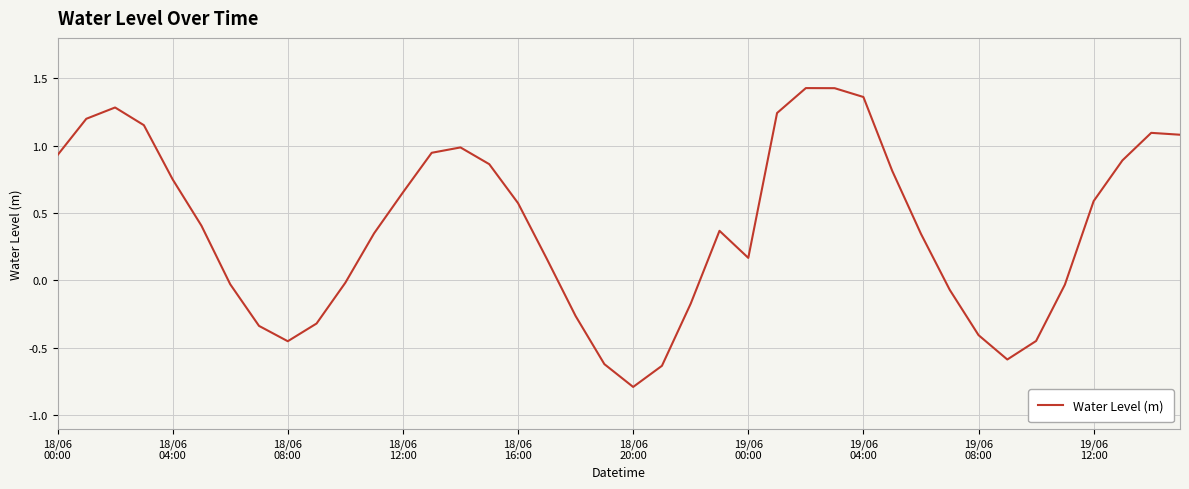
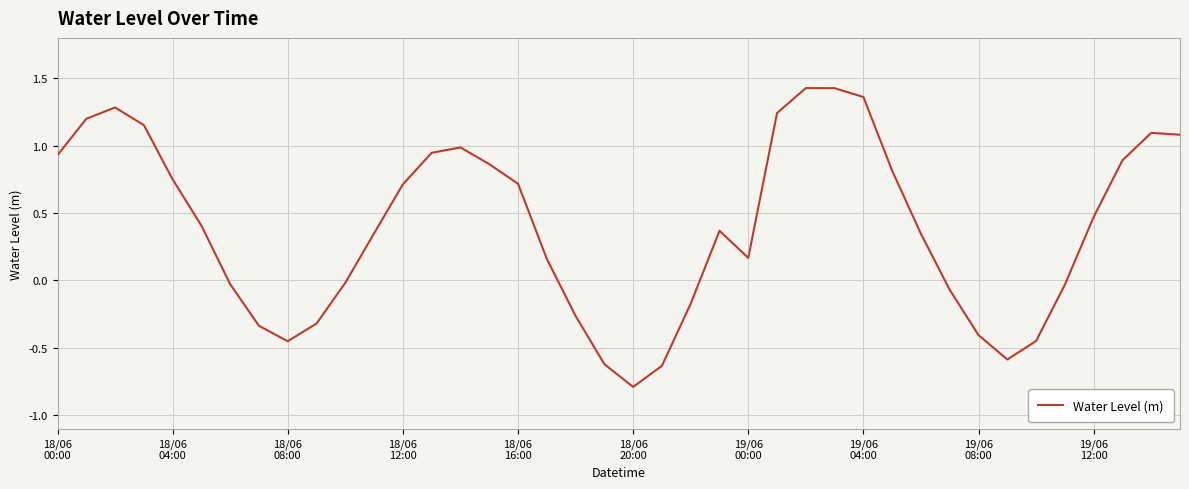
  {
    "18/06 00:00": 0.93,
    "18/06 04:00": 0.75,
    "18/06 08:00": -0.45,
-   "18/06 12:00": 0.65,
-   "18/06 16:00": 0.57,
+   "18/06 12:00": 0.71,
+   "18/06 16:00": 0.72,
    "18/06 20:00": -0.79,
    "19/06 00:00": 0.17,
    "19/06 04:00": 1.36,
    "19/06 08:00": -0.41,
-   "19/06 12:00": 0.59
+   "19/06 12:00": 0.47
  }
